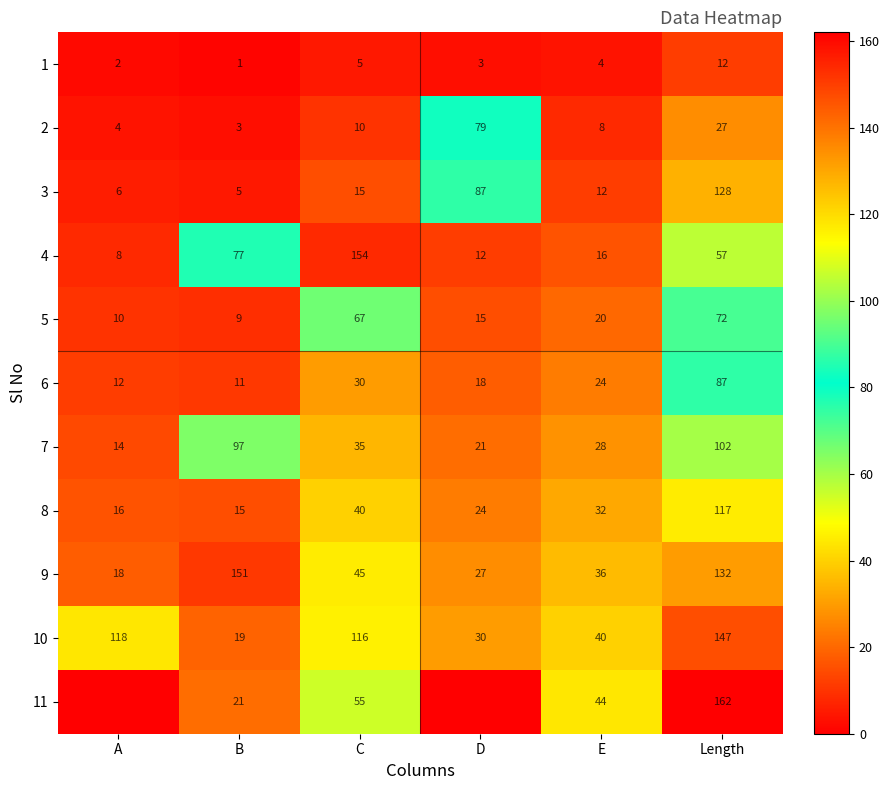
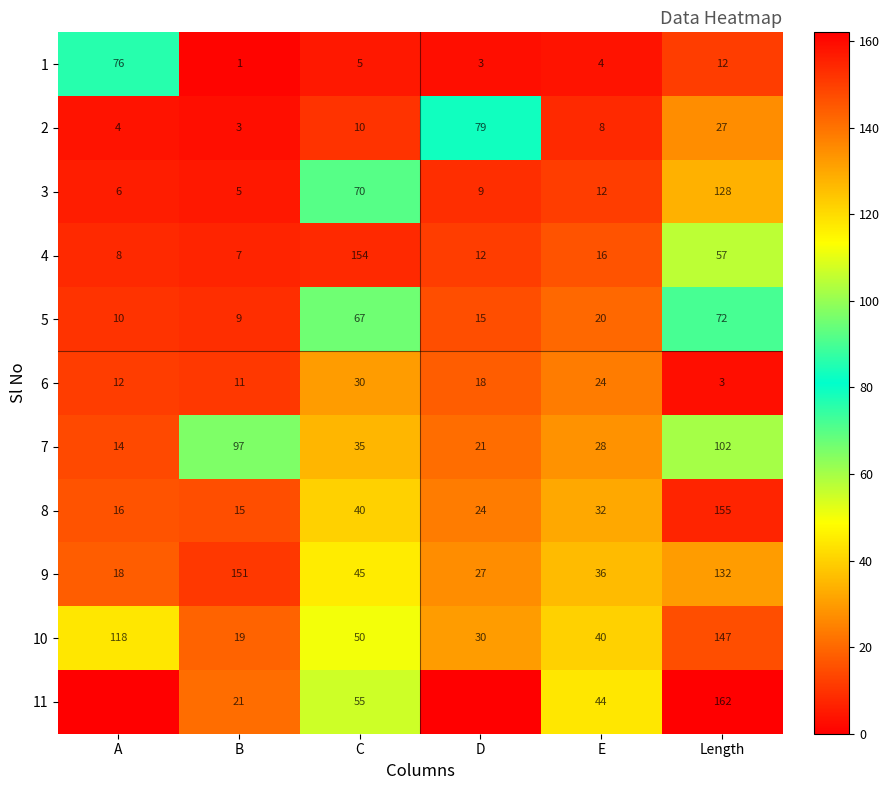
  {
    "1": {
-     "A": 2,
+     "A": 76,
      "B": 1,
      "C": 5,
      "D": 3,
      "E": 4,
      "Length": 12
    },
    "2": {
      "A": 4,
      "B": 3,
      "C": 10,
      "D": 79,
      "E": 8,
      "Length": 27
    },
    "3": {
      "A": 6,
      "B": 5,
-     "C": 15,
-     "D": 87,
+     "C": 70,
+     "D": 9,
      "E": 12,
      "Length": 128
    },
    "4": {
      "A": 8,
-     "B": 77,
+     "B": 7,
      "C": 154,
      "D": 12,
      "E": 16,
      "Length": 57
    },
    "5": {
      "A": 10,
      "B": 9,
      "C": 67,
      "D": 15,
      "E": 20,
      "Length": 72
    },
    "6": {
      "A": 12,
      "B": 11,
      "C": 30,
      "D": 18,
      "E": 24,
-     "Length": 87
+     "Length": 3
    },
    "7": {
      "A": 14,
      "B": 97,
      "C": 35,
      "D": 21,
      "E": 28,
      "Length": 102
    },
    "8": {
      "A": 16,
      "B": 15,
      "C": 40,
      "D": 24,
      "E": 32,
-     "Length": 117
+     "Length": 155
    },
    "9": {
      "A": 18,
      "B": 151,
      "C": 45,
      "D": 27,
      "E": 36,
      "Length": 132
    },
    "10": {
      "A": 118,
      "B": 19,
-     "C": 116,
+     "C": 50,
      "D": 30,
      "E": 40,
      "Length": 147
    },
    "11": {
      "B": 21,
      "C": 55,
      "E": 44,
      "Length": 162
    }
  }
